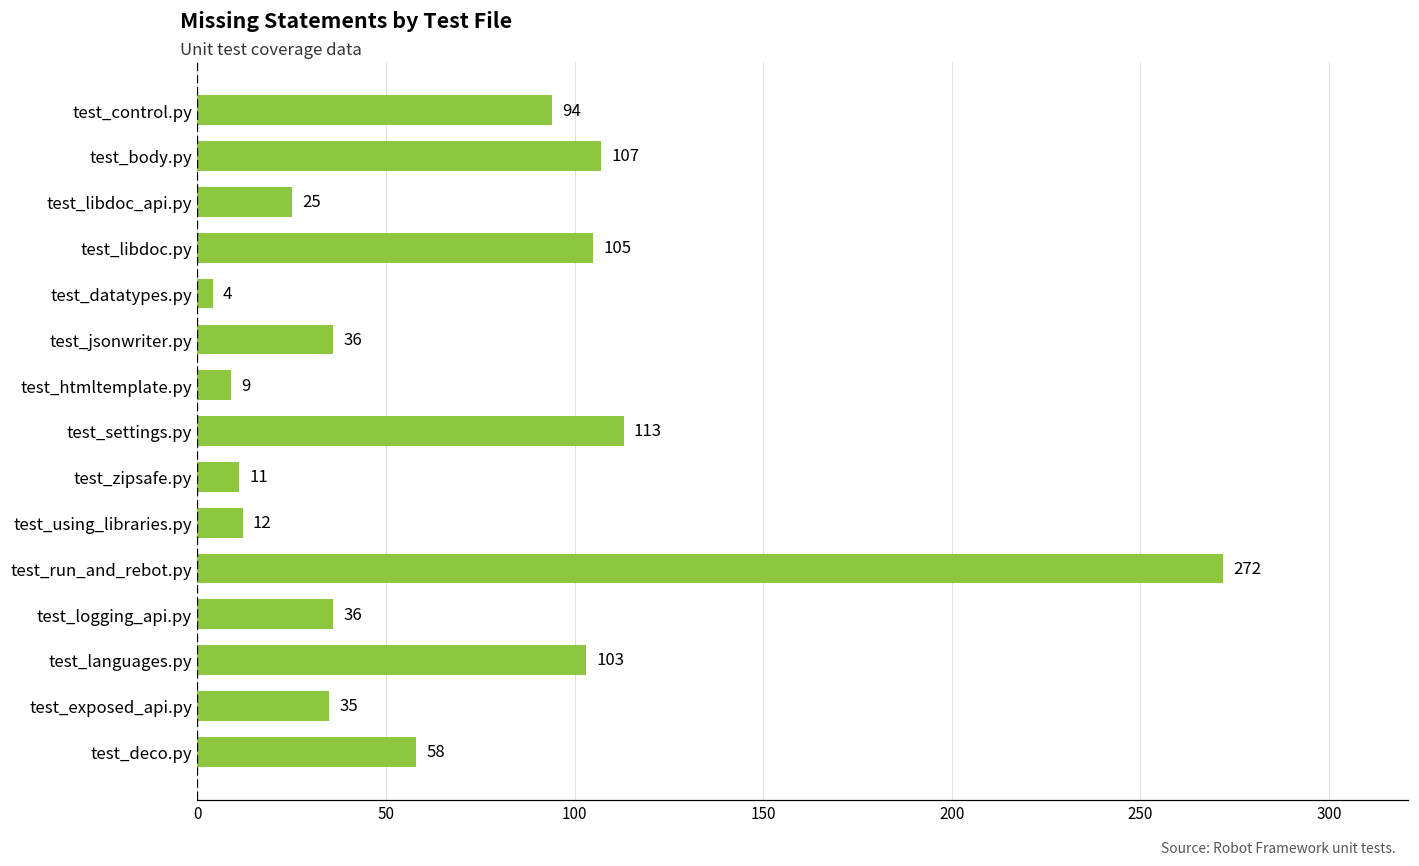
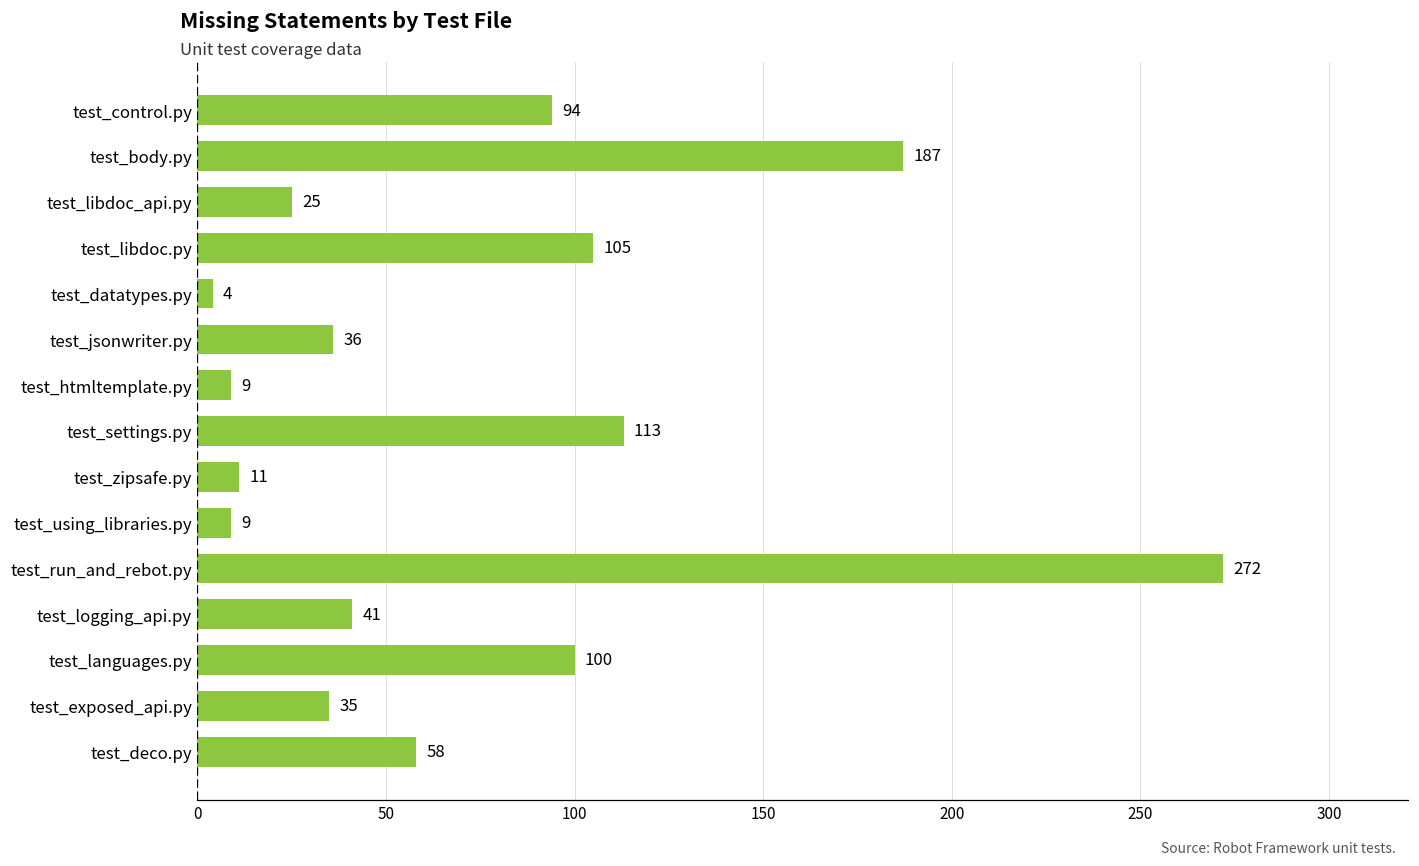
  {
    "test_control.py": 94,
-   "test_body.py": 107,
+   "test_body.py": 187,
    "test_libdoc_api.py": 25,
    "test_libdoc.py": 105,
    "test_datatypes.py": 4,
    "test_jsonwriter.py": 36,
    "test_htmltemplate.py": 9,
    "test_settings.py": 113,
    "test_zipsafe.py": 11,
-   "test_using_libraries.py": 12,
+   "test_using_libraries.py": 9,
    "test_run_and_rebot.py": 272,
-   "test_logging_api.py": 36,
-   "test_languages.py": 103,
+   "test_logging_api.py": 41,
+   "test_languages.py": 100,
    "test_exposed_api.py": 35,
    "test_deco.py": 58
  }
